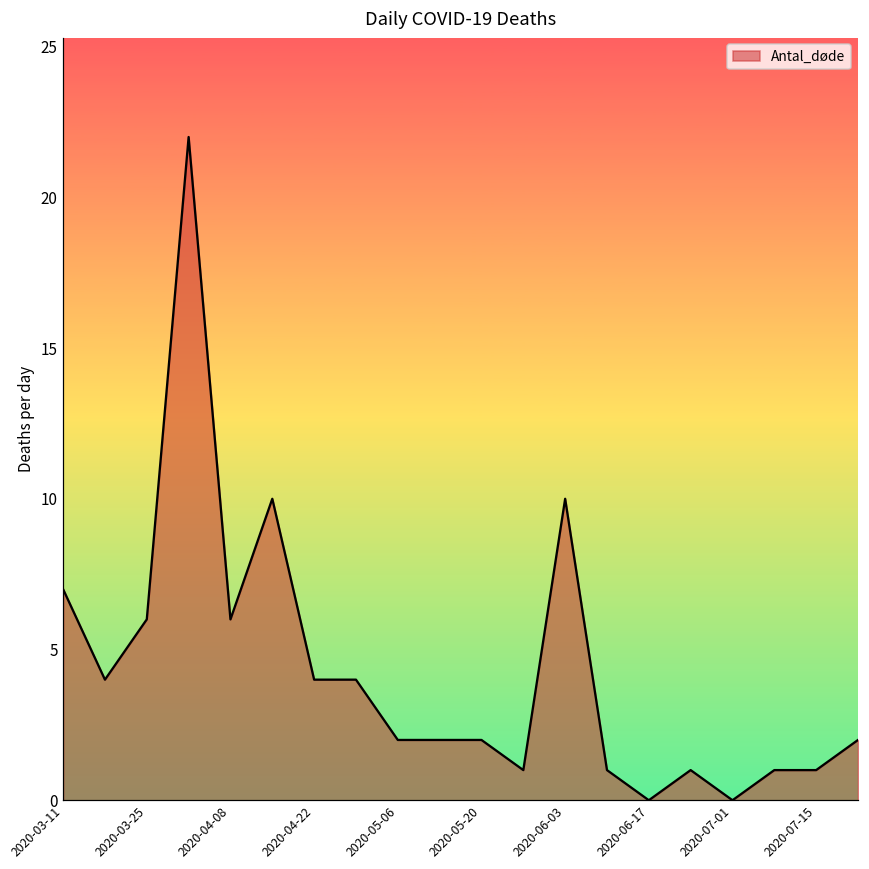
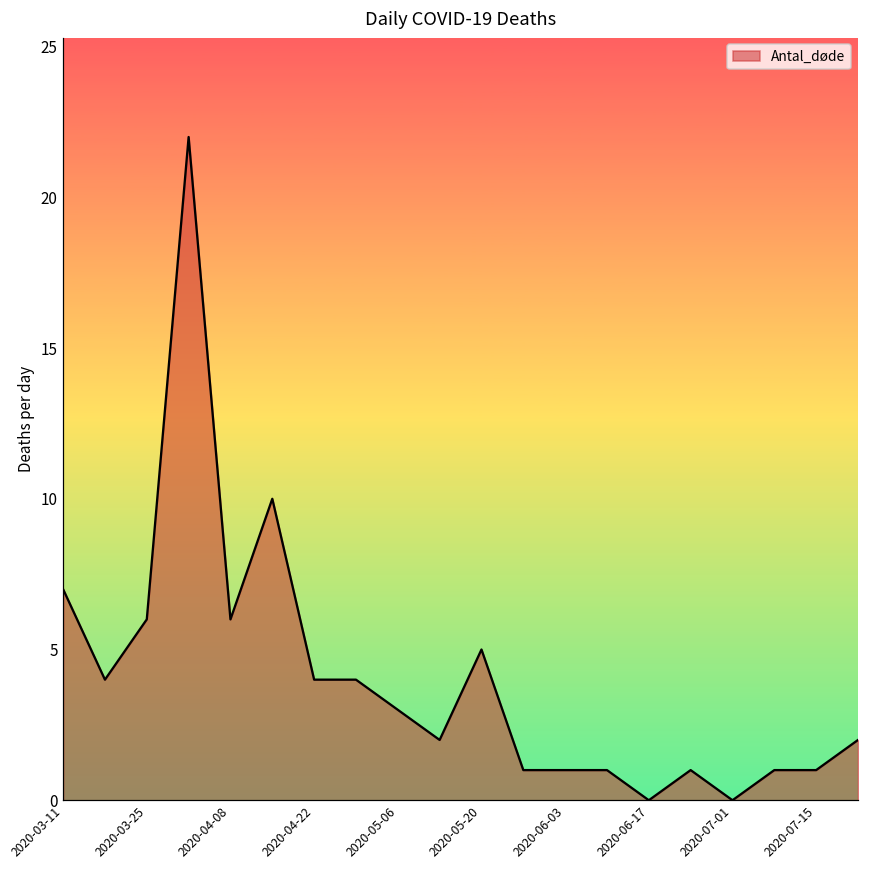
  {
    "2020-03-11": 7,
    "2020-03-25": 6,
    "2020-04-08": 6,
    "2020-04-22": 4,
-   "2020-05-06": 2,
-   "2020-05-20": 2,
-   "2020-06-03": 10,
+   "2020-05-06": 3,
+   "2020-05-20": 5,
+   "2020-06-03": 1,
    "2020-06-17": 0,
    "2020-07-01": 0,
    "2020-07-15": 1
  }
